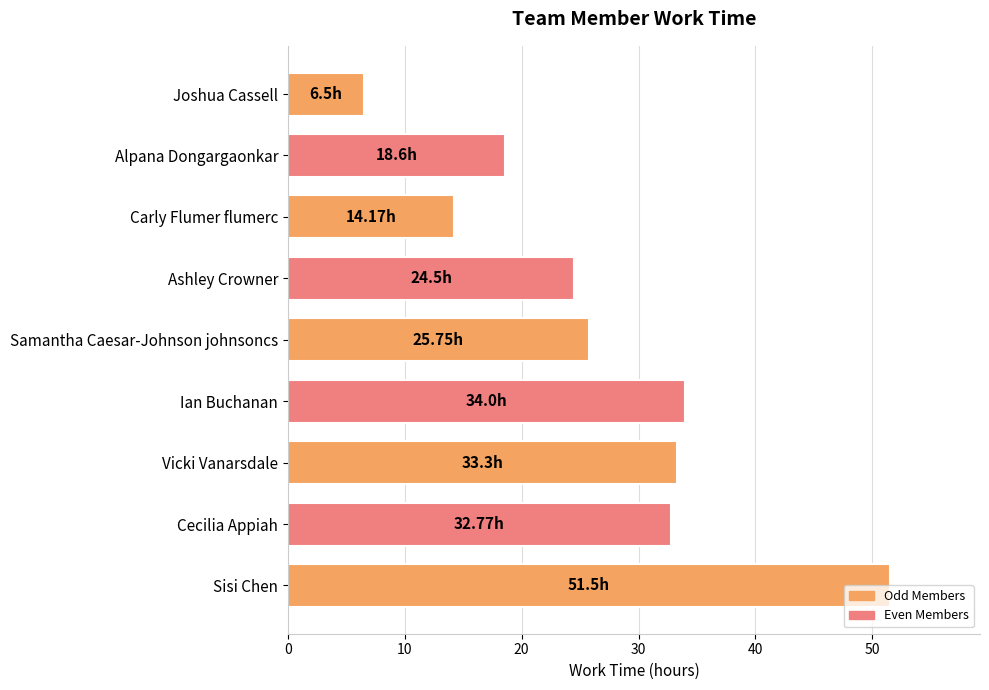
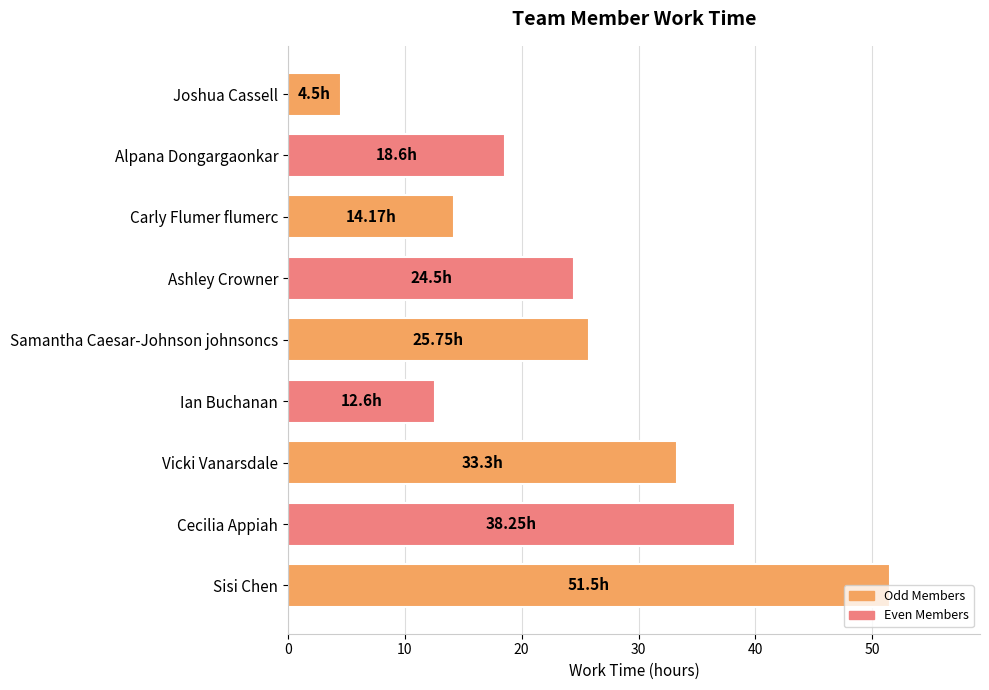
  {
-   "Joshua Cassell": "6.5h",
+   "Joshua Cassell": "4.5h",
    "Alpana Dongargaonkar": "18.6h",
    "Carly Flumer flumerc": "14.17h",
    "Ashley Crowner": "24.5h",
    "Samantha Caesar-Johnson johnsoncs": "25.75h",
-   "Ian Buchanan": "34.0h",
+   "Ian Buchanan": "12.6h",
    "Vicki Vanarsdale": "33.3h",
-   "Cecilia Appiah": "32.77h"
+   "Cecilia Appiah": "38.25h"
  }
